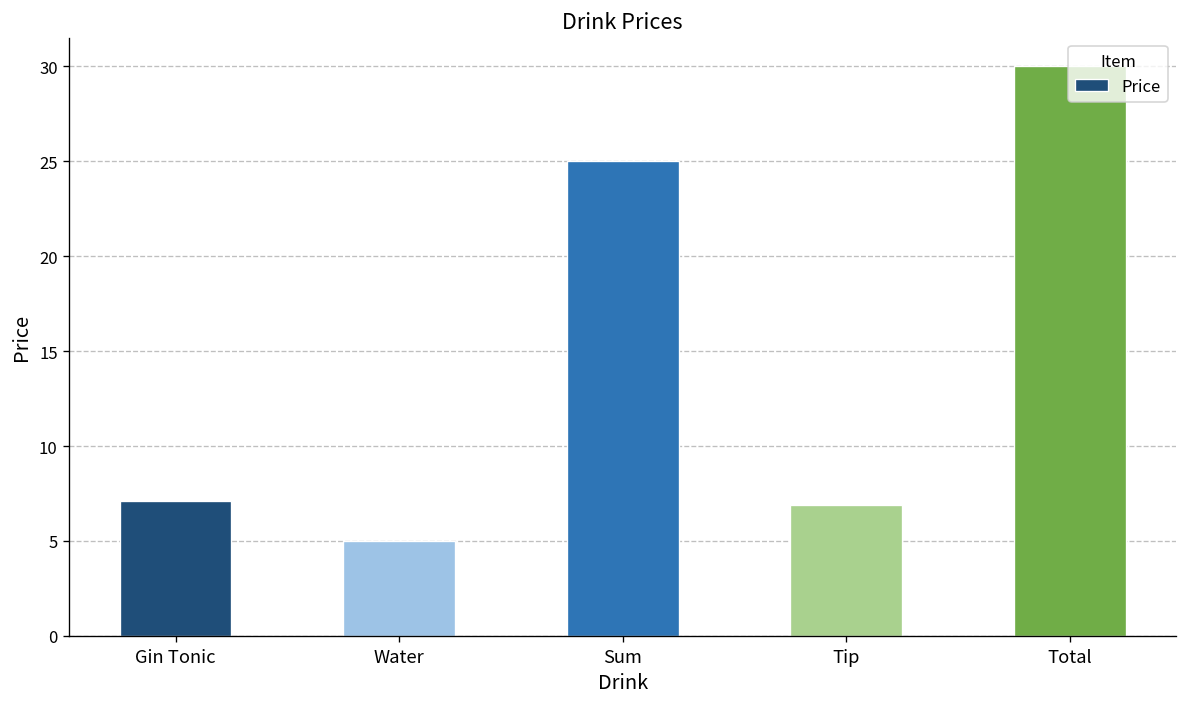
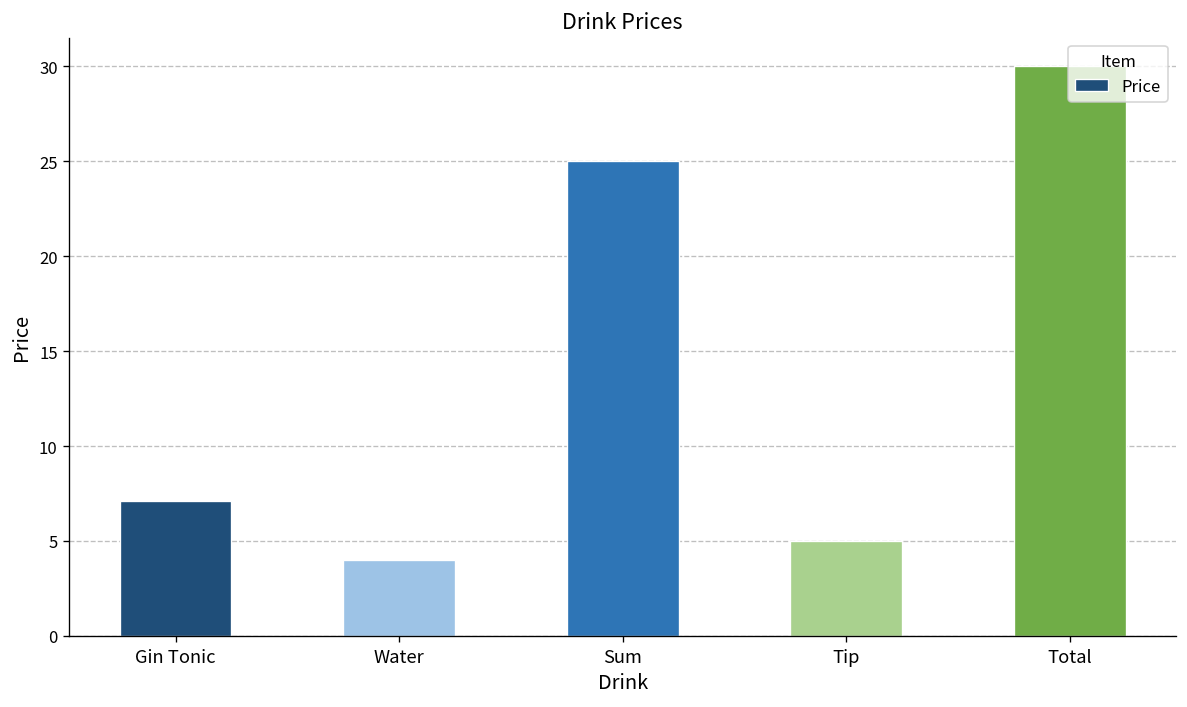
  {
    "Gin Tonic": 7.1,
-   "Water": 5,
+   "Water": 4,
    "Sum": 25.0,
-   "Tip": 6.9
+   "Tip": 5.0
  }
